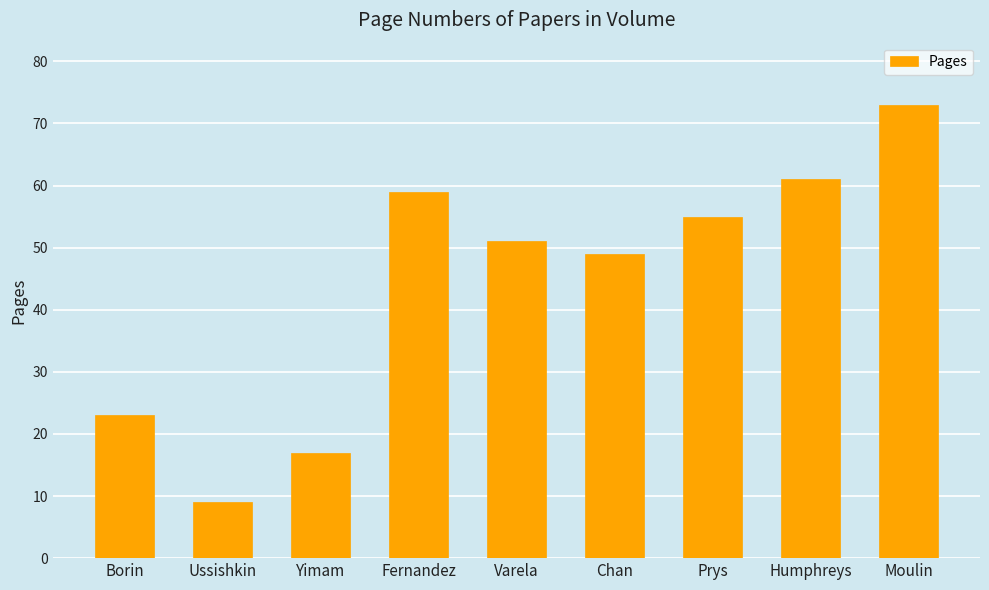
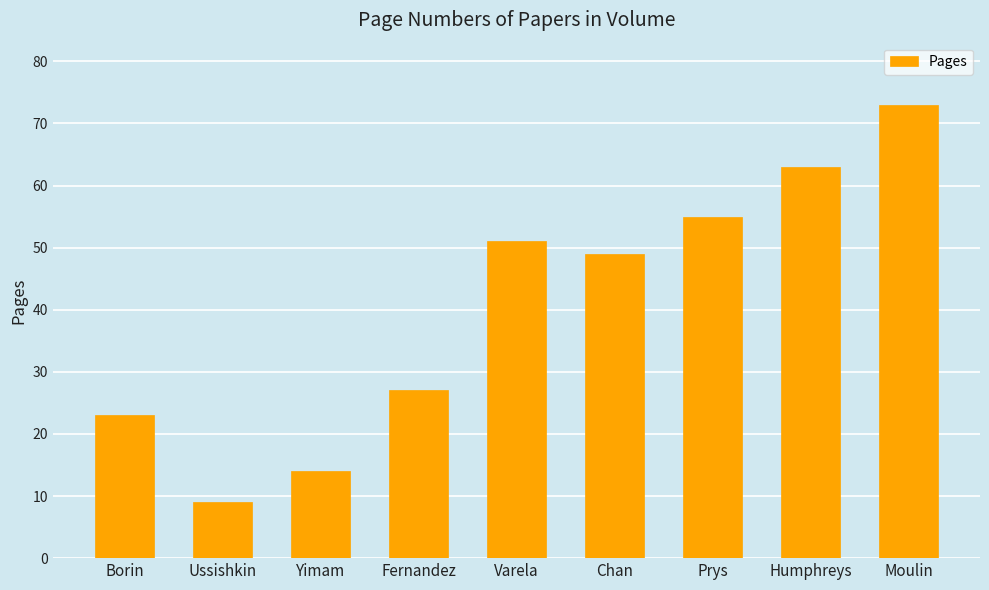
  {
    "Borin": 23,
    "Ussishkin": 9,
-   "Yimam": 17,
-   "Fernandez": 59,
+   "Yimam": 14,
+   "Fernandez": 27,
    "Varela": 51,
    "Chan": 49,
    "Prys": 55,
-   "Humphreys": 61,
+   "Humphreys": 63,
    "Moulin": 73
  }
